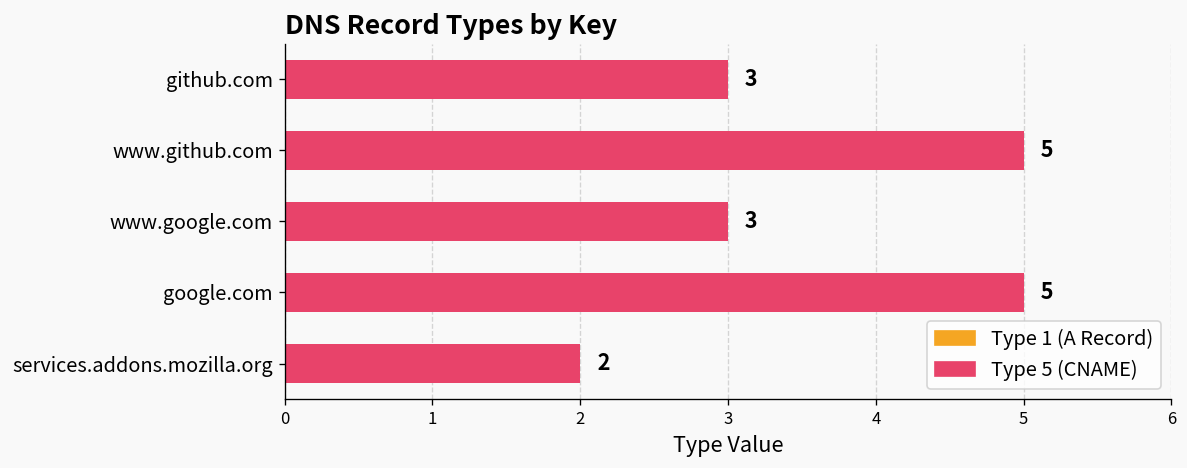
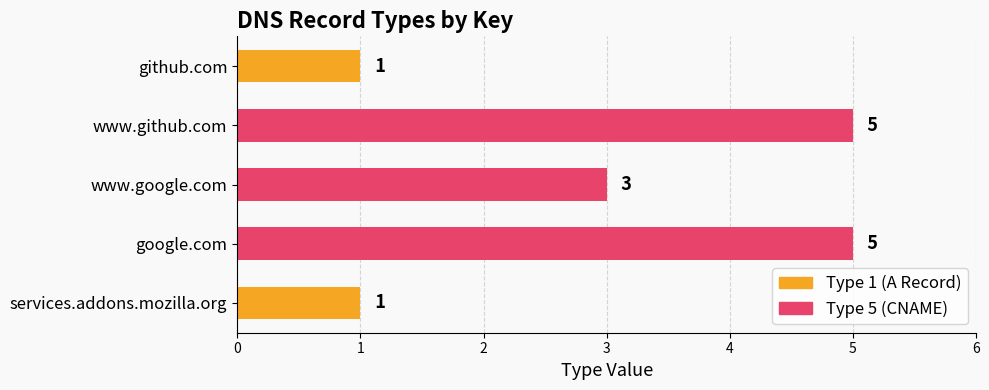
  {
-   "github.com": 3,
+   "github.com": 1,
    "www.github.com": 5,
    "www.google.com": 3,
    "google.com": 5,
-   "services.addons.mozilla.org": 2
+   "services.addons.mozilla.org": 1
  }
